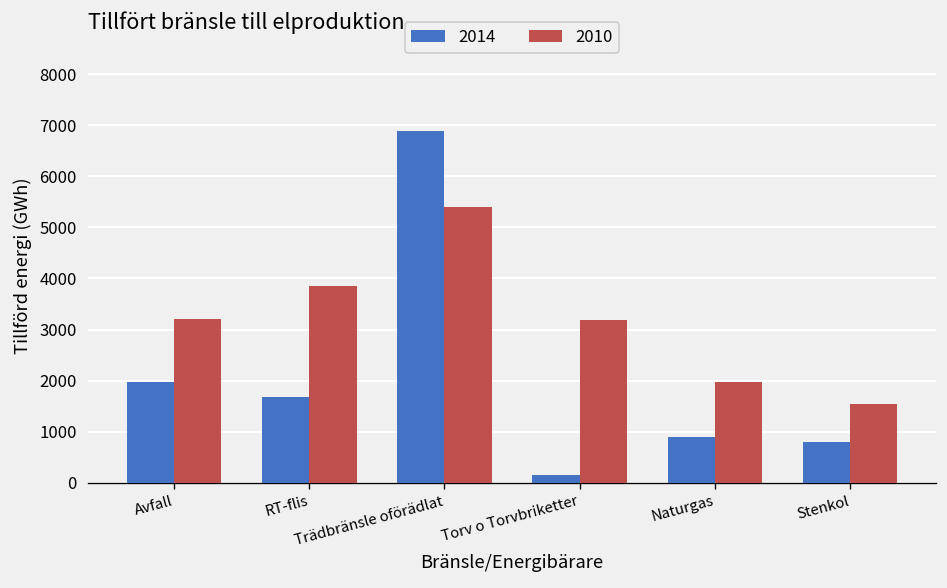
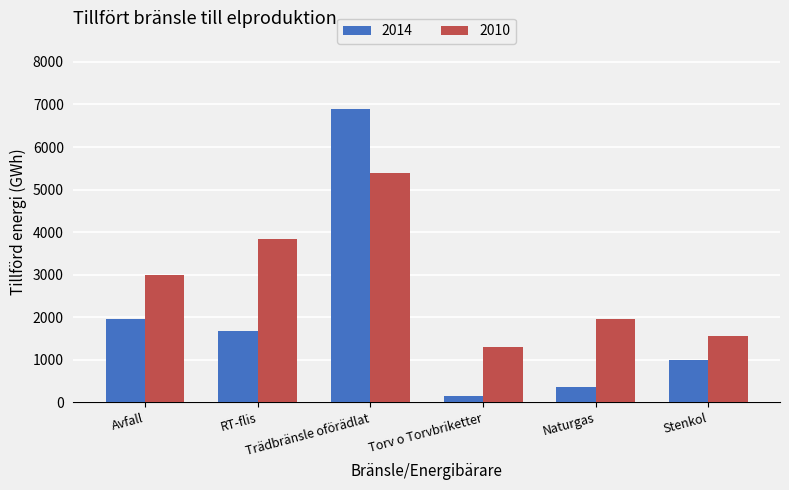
  {
    "2014": {
      "Avfall": 2000,
      "RT-flis": 1700,
      "Trädbränsle oförädlat": 6900,
      "Torv o Torvbriketter": 100,
-     "Naturgas": 900,
-     "Stenkol": 800
+     "Naturgas": 400,
+     "Stenkol": 1000
    },
    "2010": {
-     "Avfall": 3200,
+     "Avfall": 3000,
      "RT-flis": 3800,
      "Trädbränsle oförädlat": 5400,
-     "Torv o Torvbriketter": 3200,
+     "Torv o Torvbriketter": 1300,
      "Naturgas": 2000,
      "Stenkol": 1500
    }
  }
